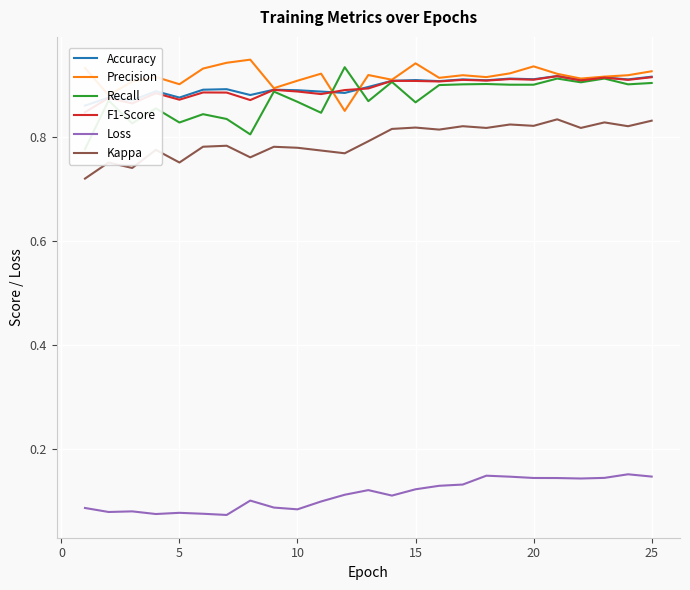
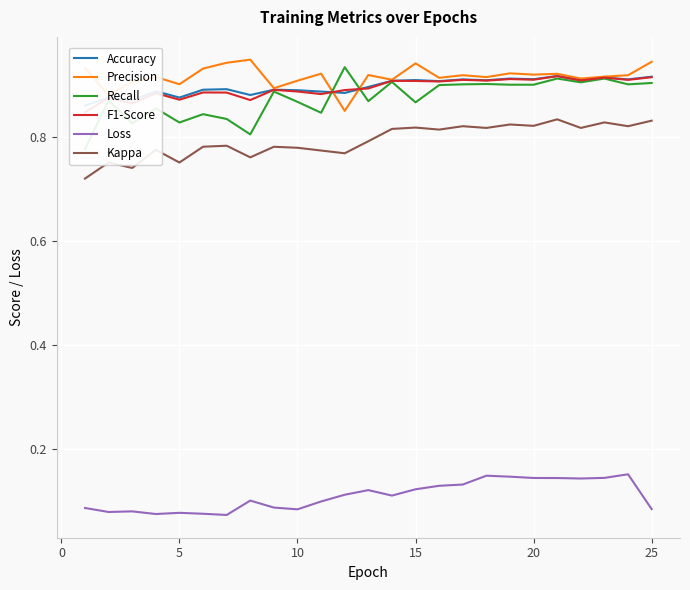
  {
    "Precision": {
      "5": 0.90,
      "10": 0.91,
      "15": 0.94,
-     "20": 0.94,
-     "25": 0.93
+     "20": 0.92,
+     "25": 0.94
    },
    "Recall": {
      "5": 0.83,
      "10": 0.87,
      "15": 0.87,
      "20": 0.90,
      "25": 0.90
    },
    "Loss": {
      "5": 0.08,
      "10": 0.08,
      "15": 0.12,
      "20": 0.14,
-     "25": 0.15
+     "25": 0.09
    },
    "Kappa": {
      "5": 0.75,
      "10": 0.78,
      "15": 0.82,
      "20": 0.82,
      "25": 0.83
    }
  }
